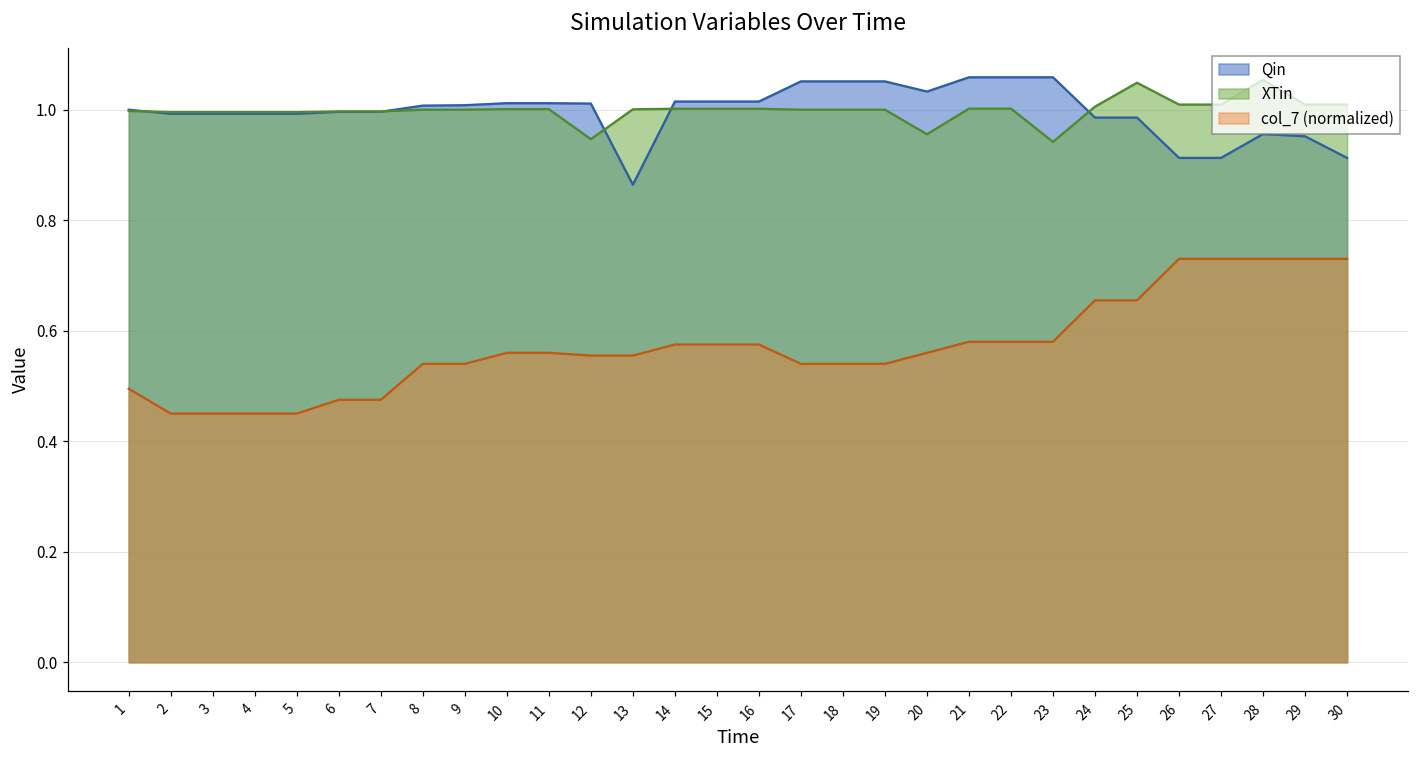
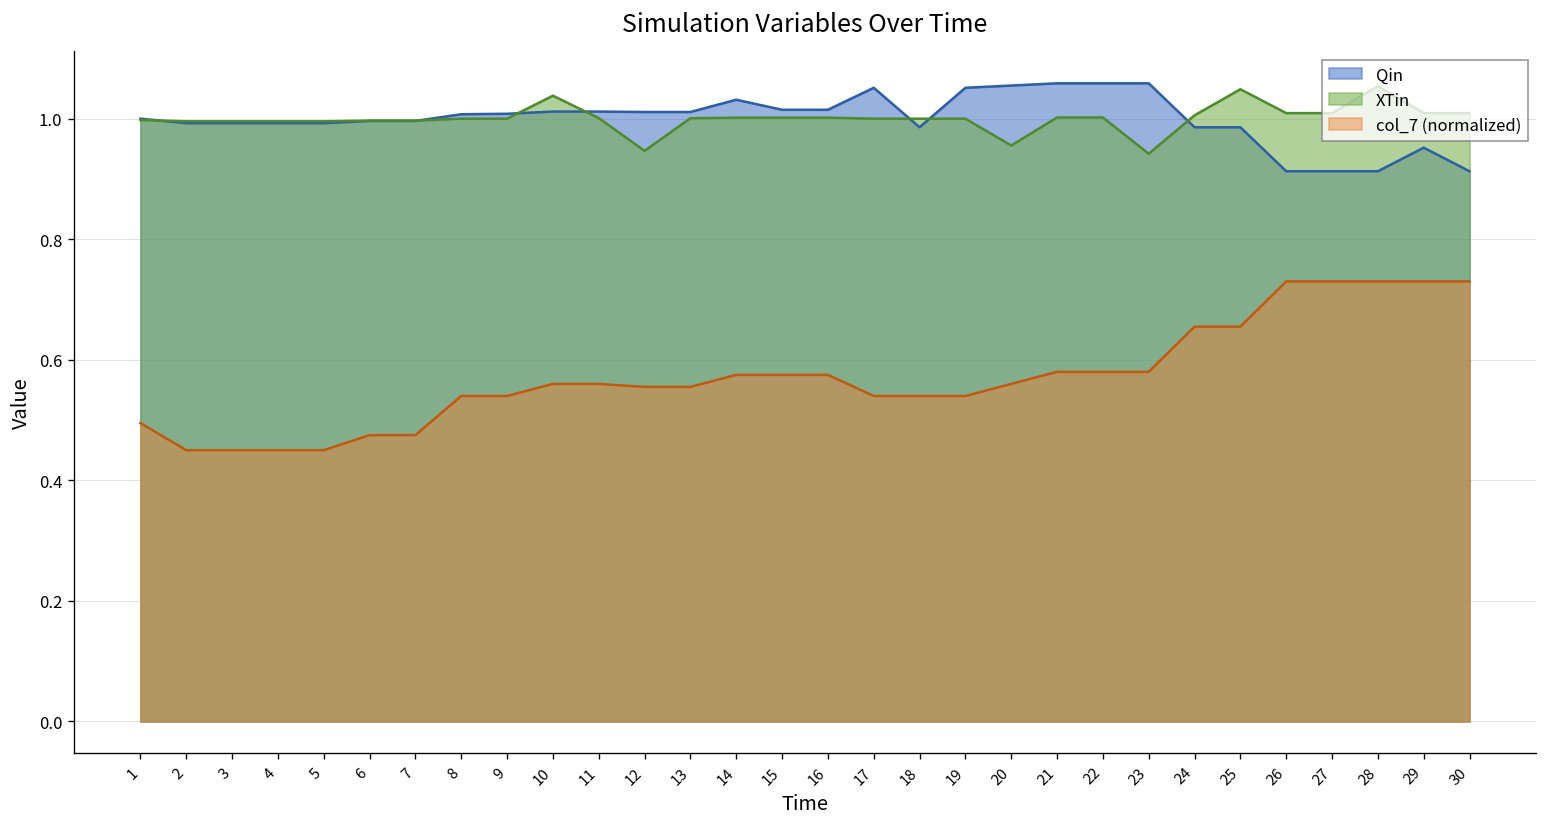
  {
    "Qin": {
      "8": 1.01,
      "9": 1.01,
      "10": 1.01,
      "11": 1.01,
      "12": 1.01,
-     "13": 0.86,
-     "14": 1.01,
+     "13": 1.01,
+     "14": 1.03,
      "15": 1.01,
      "16": 1.01,
      "17": 1.05,
-     "18": 1.05,
+     "18": 0.99,
      "19": 1.05,
-     "20": 1.03,
+     "20": 1.05,
      "21": 1.06,
      "22": 1.06,
      "23": 1.06,
      "24": 0.99,
      "25": 0.99,
      "26": 0.91,
      "27": 0.91,
-     "28": 0.96,
+     "28": 0.91,
      "29": 0.95,
      "30": 0.91
    },
    "XTin": {
      "8": 1.00,
      "9": 1.00,
-     "10": 1.00,
+     "10": 1.04,
      "11": 1.00,
      "12": 0.95,
      "13": 1.00,
      "14": 1.00,
      "15": 1.00,
      "16": 1.00,
      "17": 1.00,
      "18": 1.00,
      "19": 1.00,
      "20": 0.96,
      "21": 1.00,
      "22": 1.00,
      "23": 0.94,
      "24": 1.01,
      "25": 1.05,
      "26": 1.01
    },
    "col_7 (normalized)": {
      "1": 0.50,
      "2": 0.45,
      "3": 0.45,
      "4": 0.45,
      "5": 0.45,
      "6": 0.48,
      "7": 0.48,
      "8": 0.54,
      "9": 0.54,
      "10": 0.56,
      "11": 0.56,
      "12": 0.55,
      "13": 0.55,
      "14": 0.57,
      "15": 0.57,
      "16": 0.57,
      "17": 0.54,
      "18": 0.54,
      "19": 0.54,
      "20": 0.56,
      "21": 0.58,
      "22": 0.58,
      "23": 0.58,
      "24": 0.66,
      "25": 0.66,
      "26": 0.73,
      "27": 0.73,
      "28": 0.73,
      "29": 0.73,
      "30": 0.73
    }
  }
